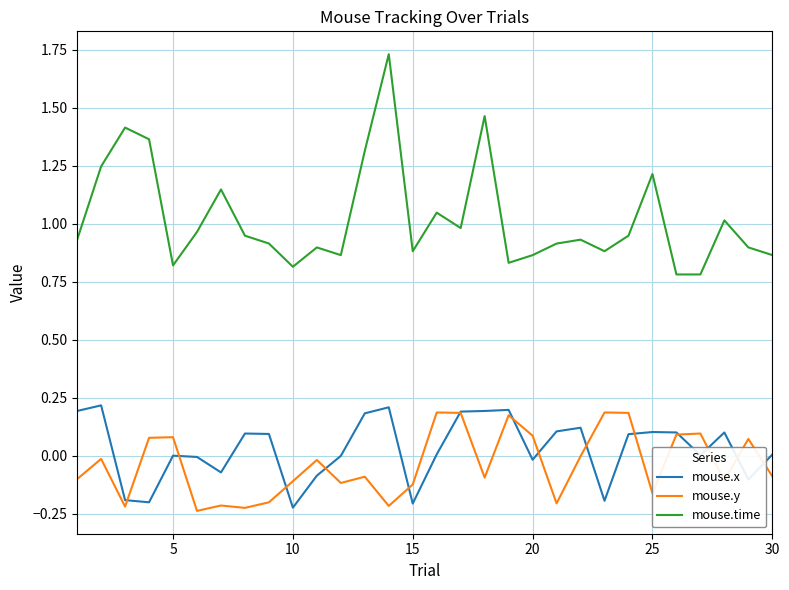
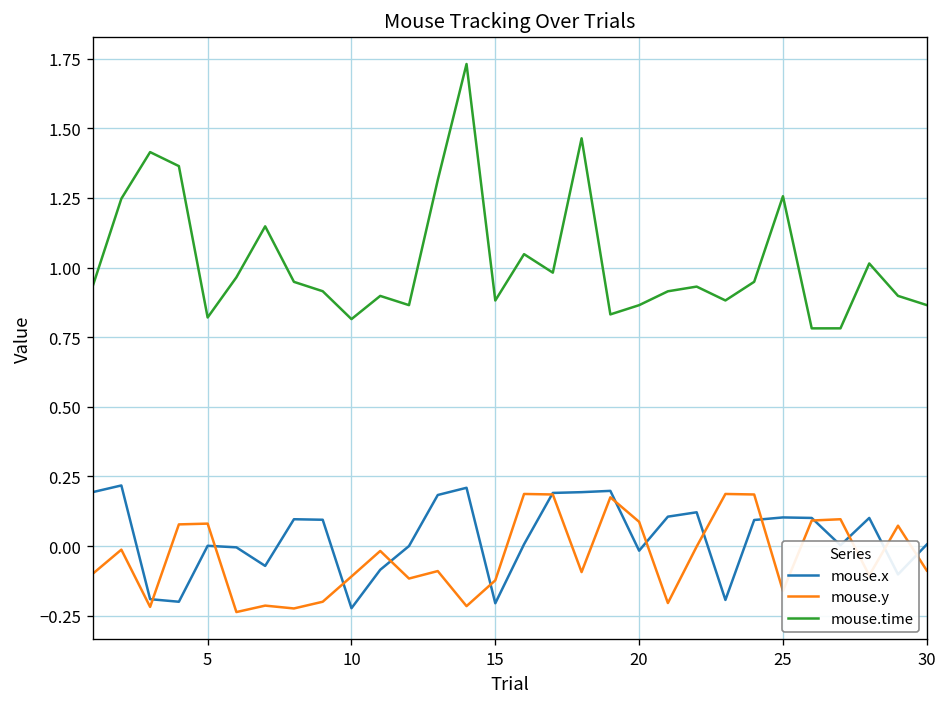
  {
    "mouse.x": {
      "5": 0.00,
      "10": -0.22,
      "15": -0.21,
      "20": -0.02,
      "25": 0.10,
      "30": 0.01
    },
    "mouse.y": {
      "5": 0.08,
      "10": -0.11,
      "15": -0.12,
      "20": 0.09,
      "30": -0.09
    },
    "mouse.time": {
      "5": 0.82,
      "10": 0.81,
      "15": 0.88,
      "20": 0.86,
-     "25": 1.21,
+     "25": 1.26,
      "30": 0.87
    }
  }
